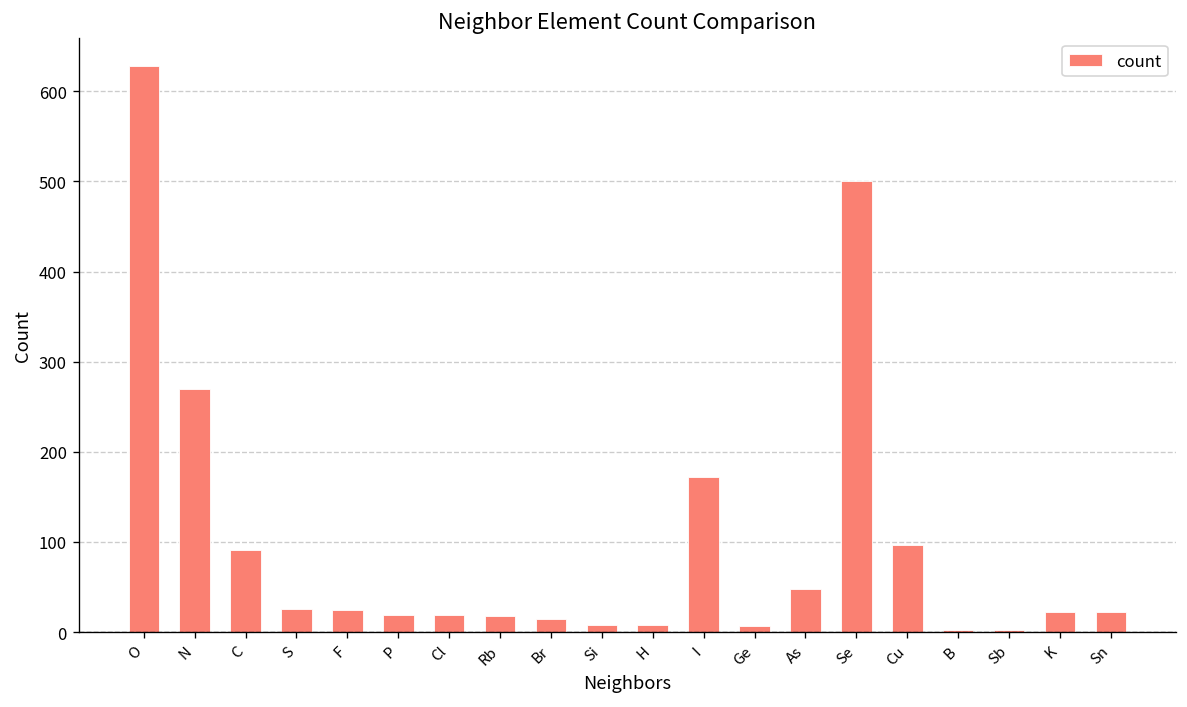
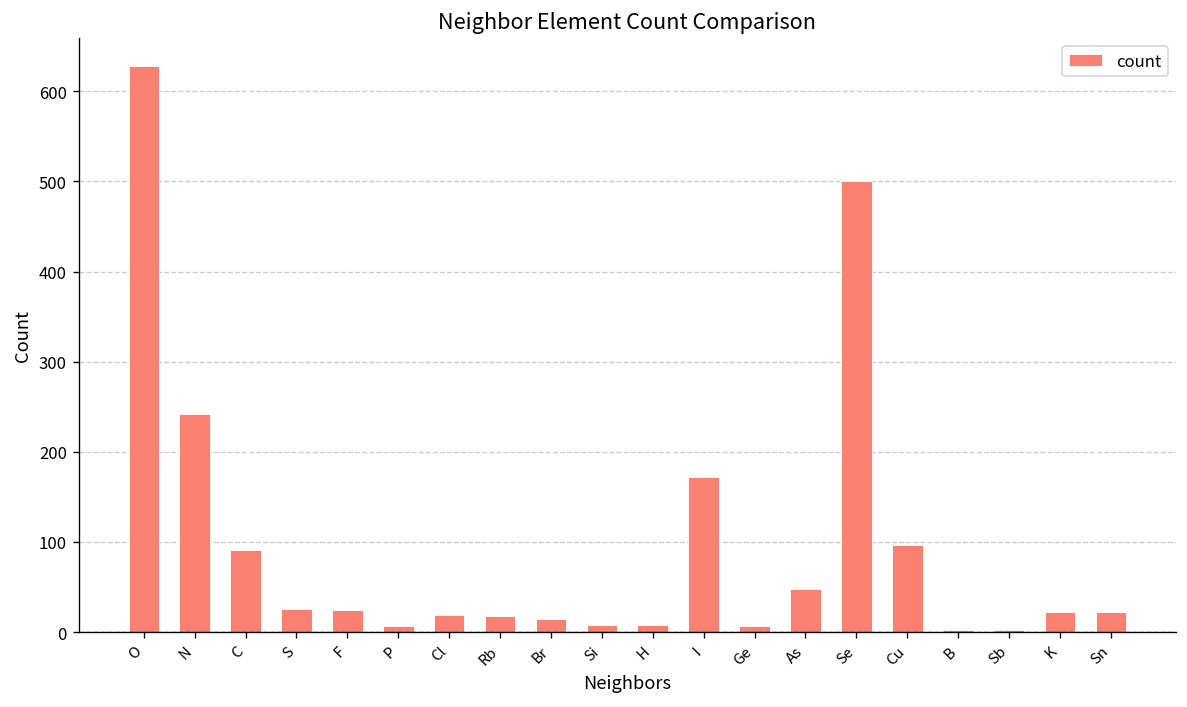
  {
    "O": 630,
-   "N": 270,
+   "N": 240,
    "C": 90,
    "S": 30,
    "F": 20,
-   "P": 20,
+   "P": 10,
    "Cl": 20,
    "Rb": 20,
    "Br": 20,
    "Si": 10,
    "H": 10,
    "I": 170,
    "Ge": 10,
    "As": 50,
    "Se": 500,
    "Cu": 100,
    "K": 20,
    "Sn": 20
  }
